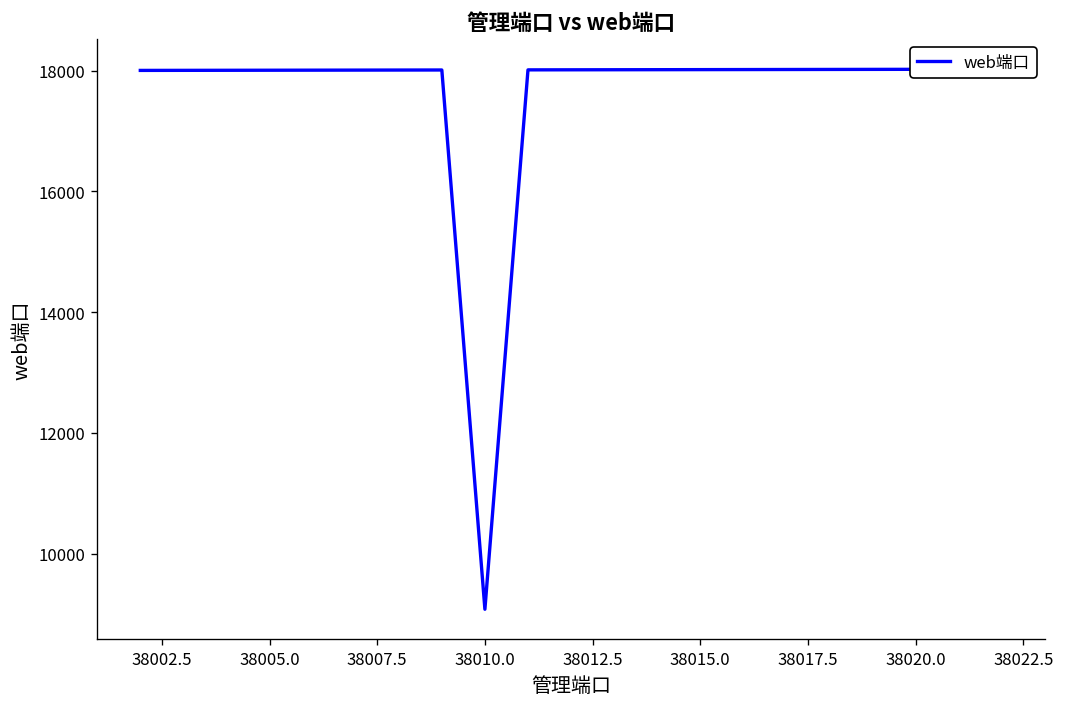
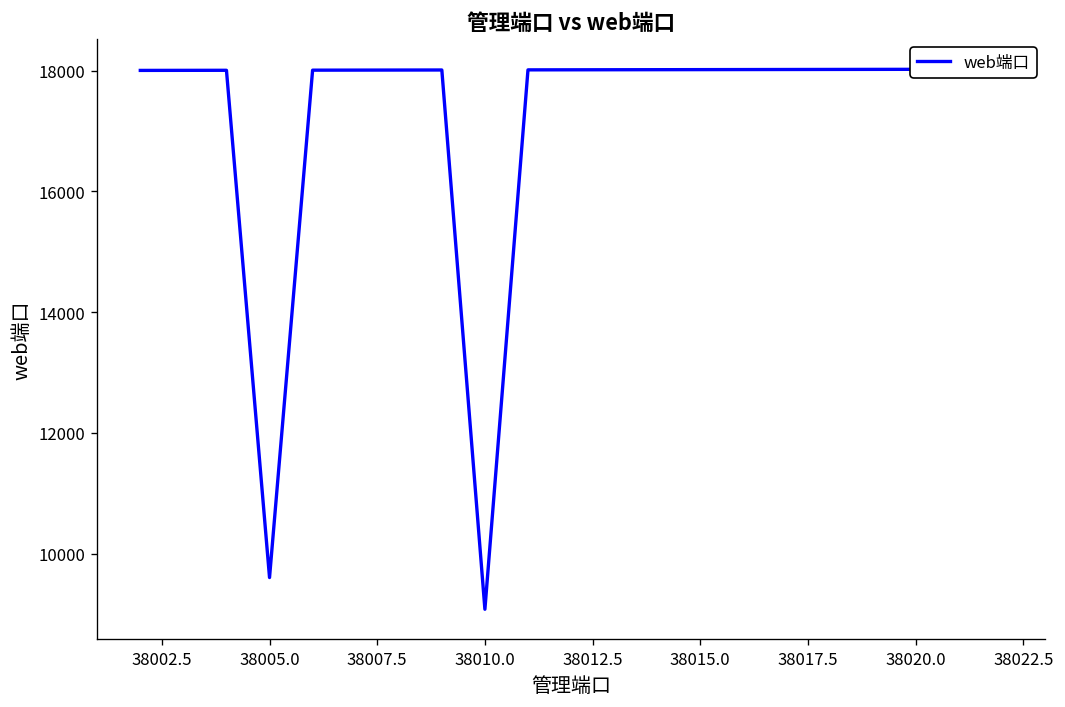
  {
-   "38005.0": 18000,
+   "38005.0": 9600,
    "38010.0": 9100,
    "38015.0": 18000
  }
